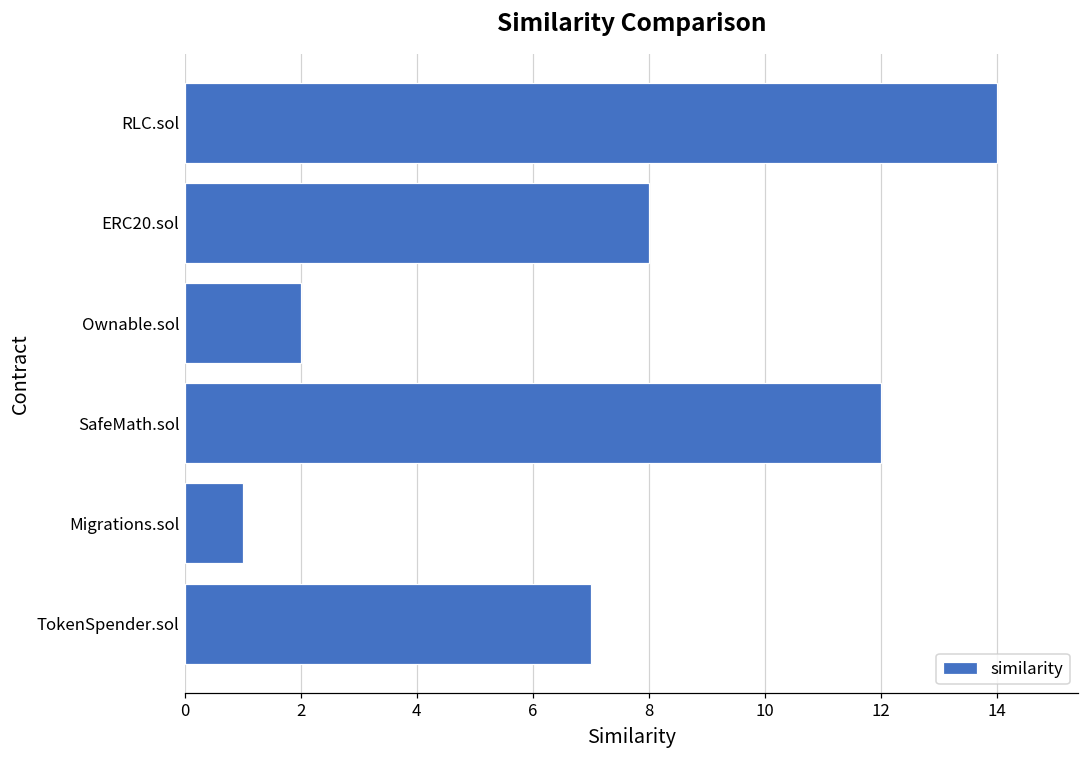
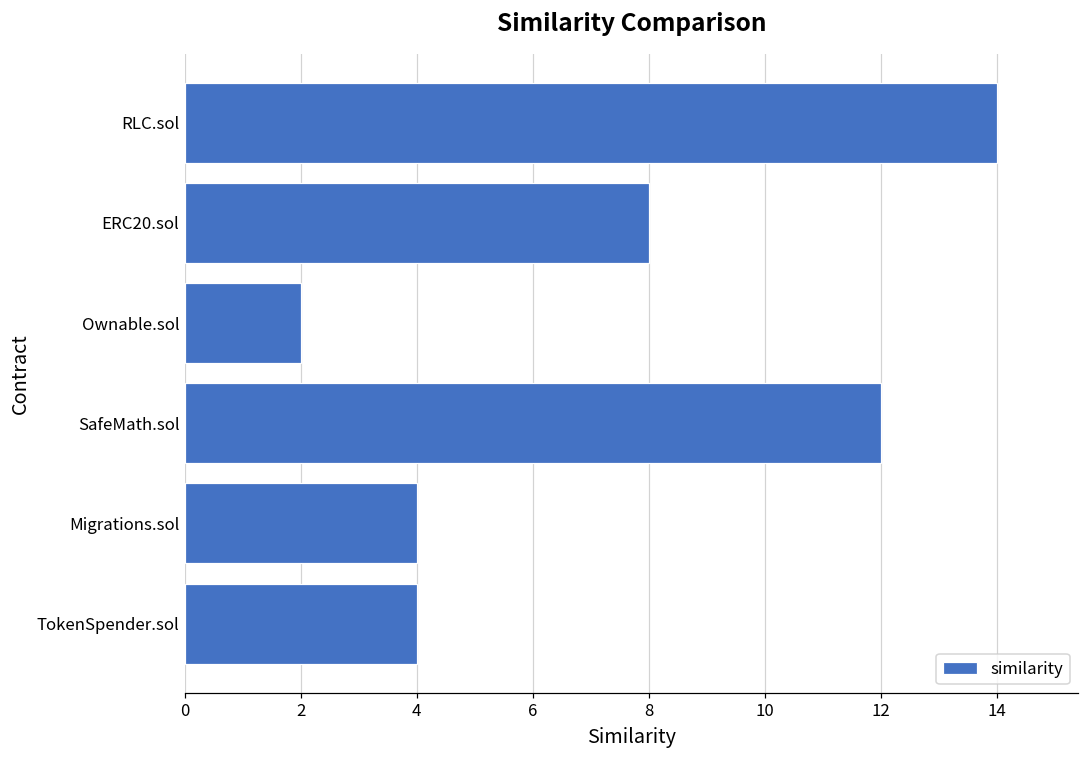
  {
    "RLC.sol": 14,
    "ERC20.sol": 8,
    "Ownable.sol": 2,
    "SafeMath.sol": 12,
-   "Migrations.sol": 1,
-   "TokenSpender.sol": 7
+   "Migrations.sol": 4,
+   "TokenSpender.sol": 4
  }
